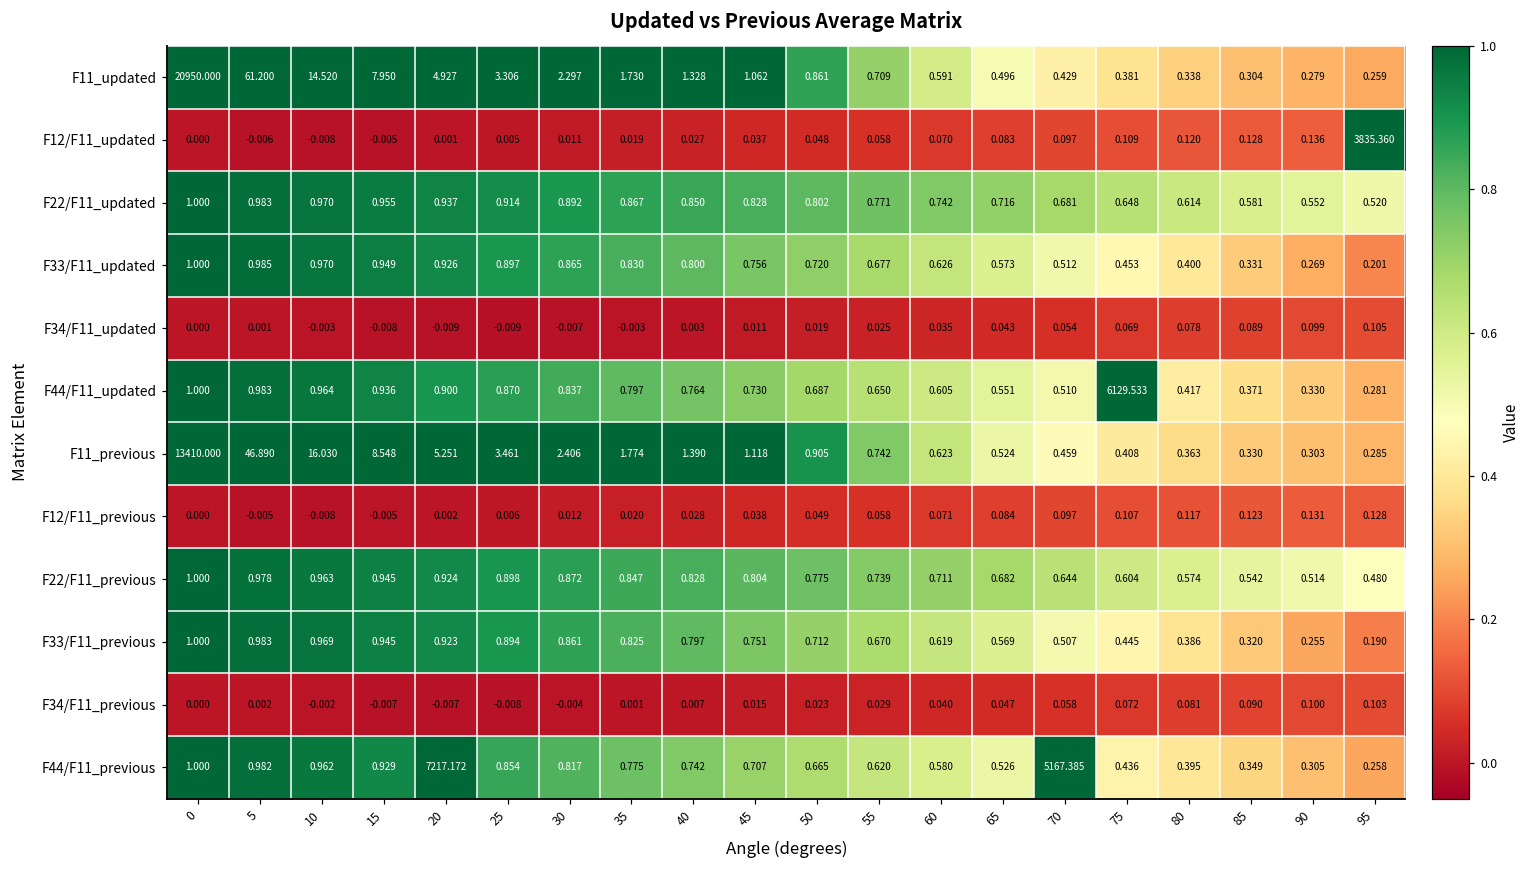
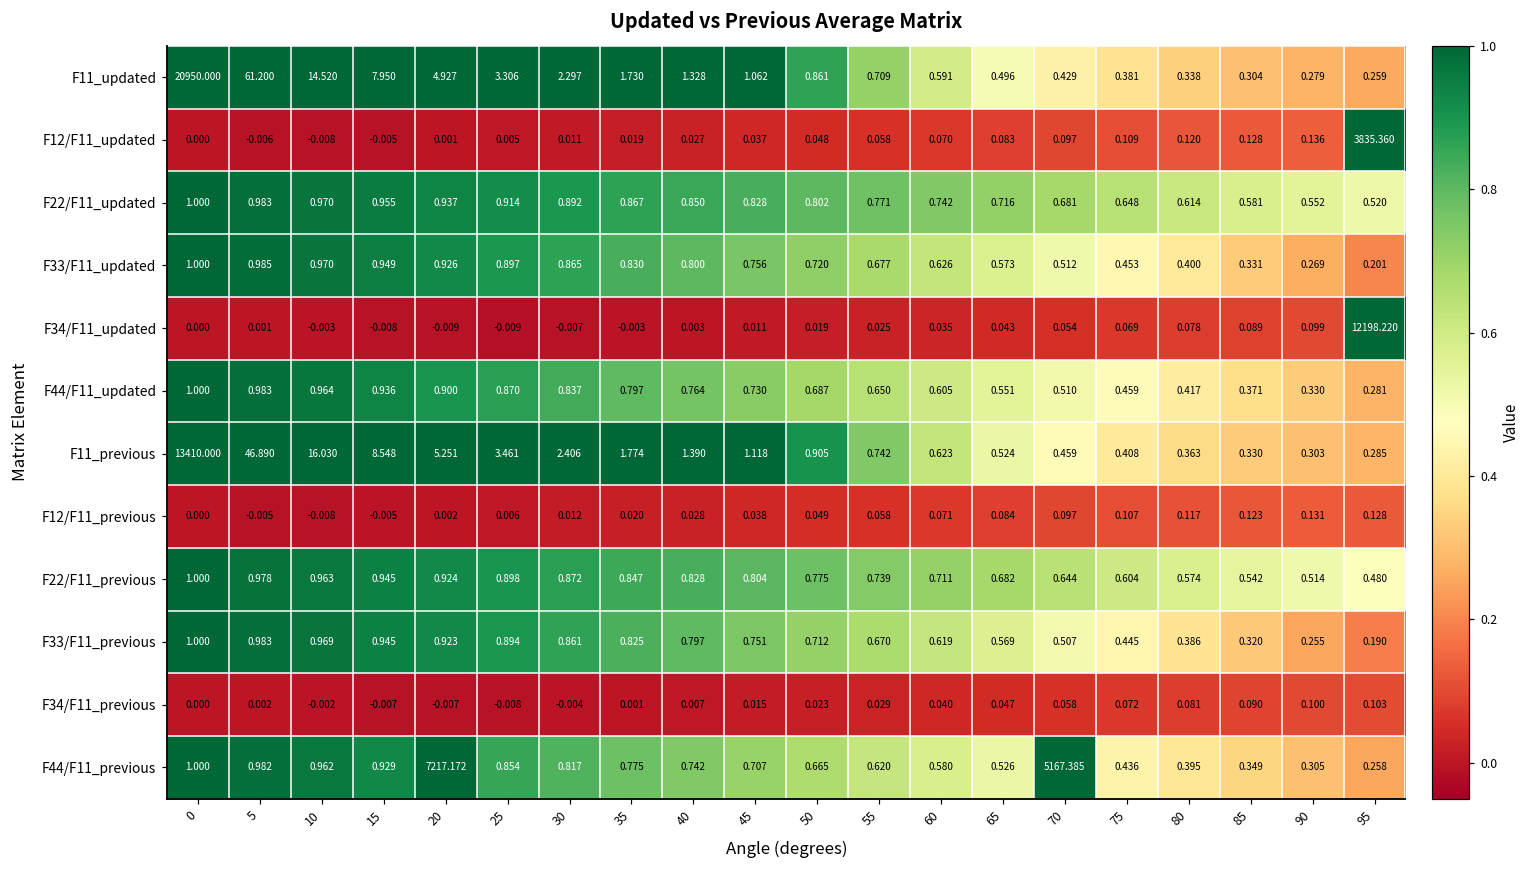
  {
    "F34/F11_updated": {
      "0": 0.000,
      "5": 0.001,
      "10": -0.003,
      "15": -0.008,
      "20": -0.009,
      "25": -0.009,
      "30": -0.007,
      "35": -0.003,
      "40": 0.003,
      "45": 0.011,
      "50": 0.019,
      "55": 0.025,
      "60": 0.035,
      "65": 0.043,
      "70": 0.054,
      "75": 0.069,
      "80": 0.078,
      "85": 0.089,
      "90": 0.099,
-     "95": 0.105
+     "95": 12198.220
    },
    "F44/F11_updated": {
      "0": 1.000,
      "5": 0.983,
      "10": 0.964,
      "15": 0.936,
      "20": 0.900,
      "25": 0.870,
      "30": 0.837,
      "35": 0.797,
      "40": 0.764,
      "45": 0.730,
      "50": 0.687,
      "55": 0.650,
      "60": 0.605,
      "65": 0.551,
      "70": 0.510,
-     "75": 6129.533,
+     "75": 0.459,
      "80": 0.417,
      "85": 0.371,
      "90": 0.330,
      "95": 0.281
    }
  }
